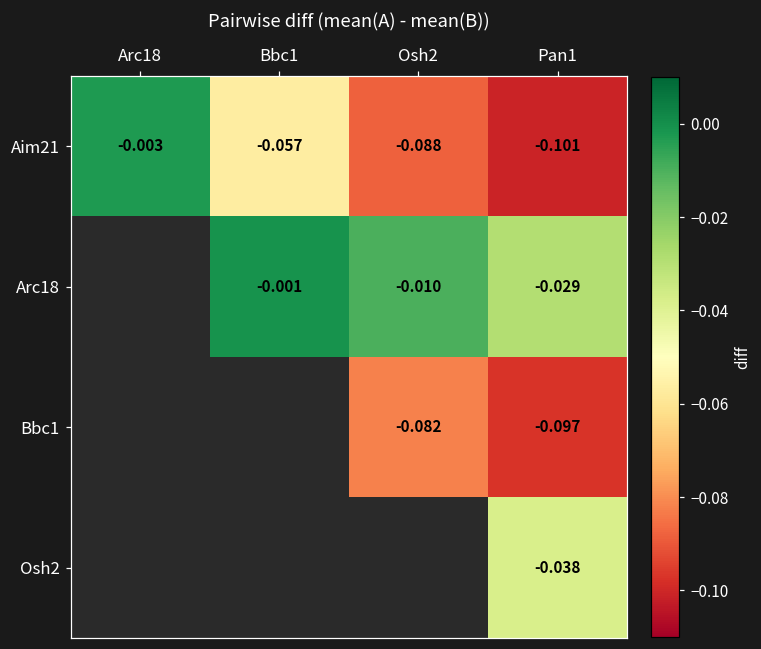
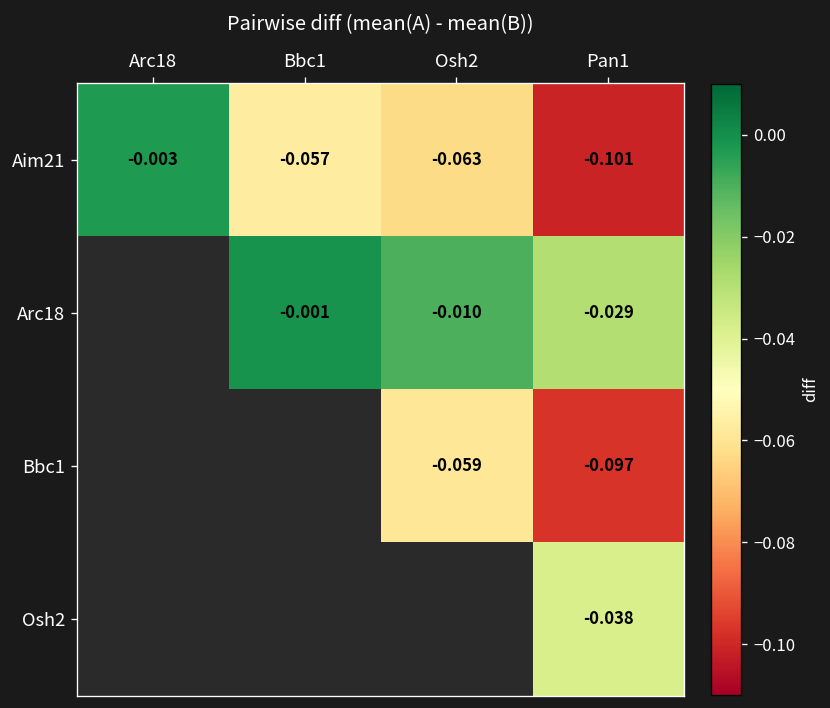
  {
    "Aim21": {
      "Arc18": -0.003,
      "Bbc1": -0.057,
-     "Osh2": -0.088,
+     "Osh2": -0.063,
      "Pan1": -0.101
    },
    "Arc18": {
      "Bbc1": -0.001,
      "Osh2": -0.010,
      "Pan1": -0.029
    },
    "Bbc1": {
-     "Osh2": -0.082,
+     "Osh2": -0.059,
      "Pan1": -0.097
    },
    "Osh2": {
      "Pan1": -0.038
    }
  }
